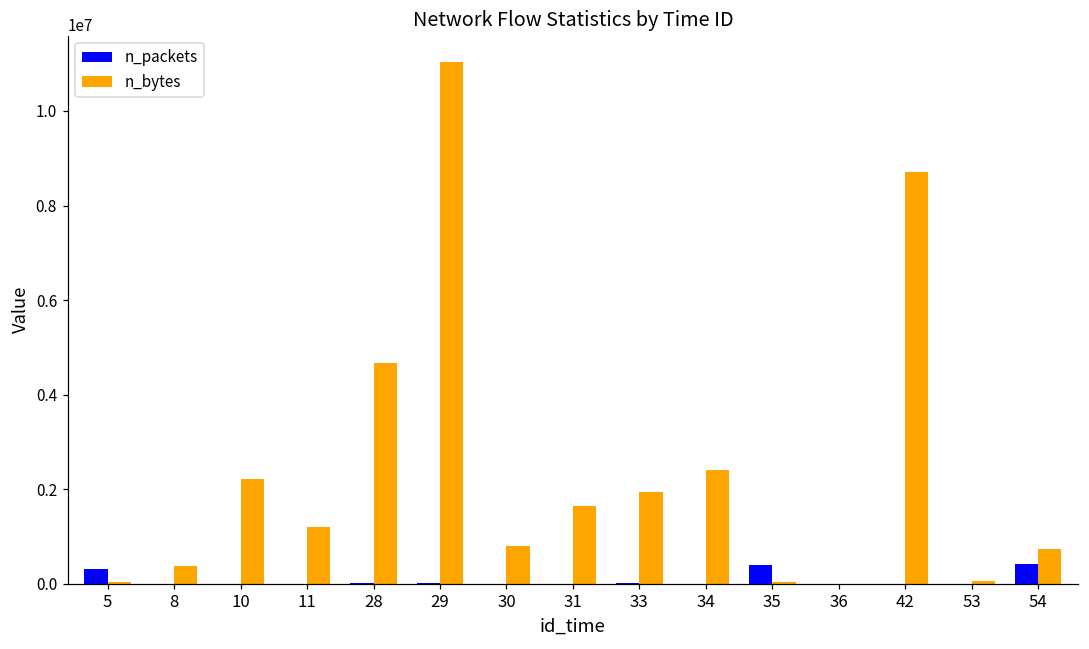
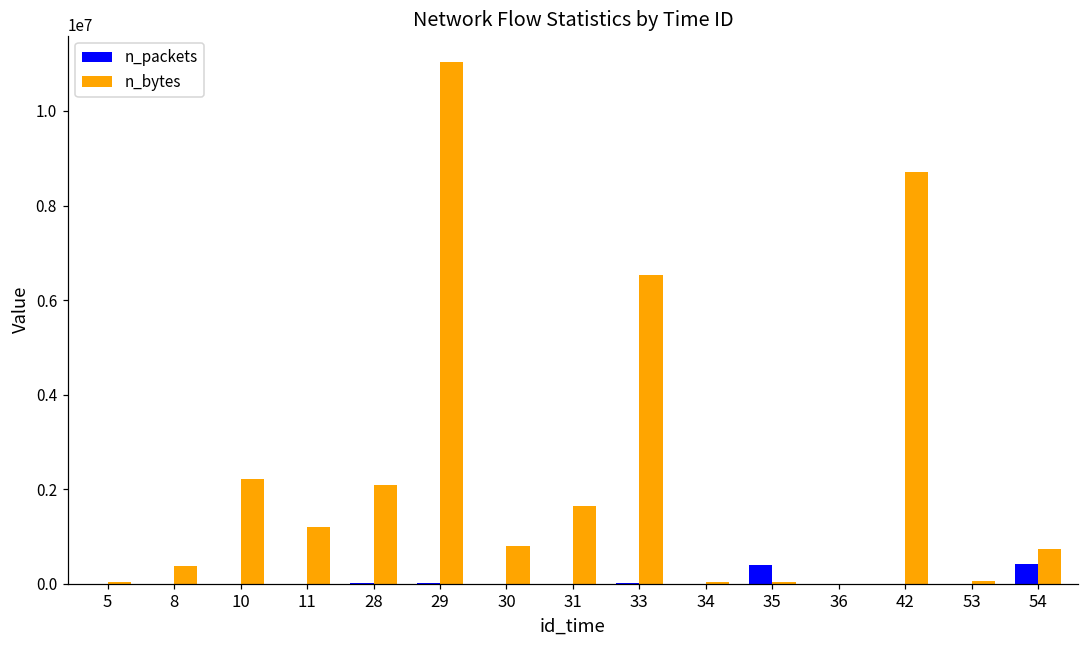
  {
    "n_packets": {
-     "5": 300000,
+     "5": 0,
      "35": 400000,
      "54": 400000
    },
    "n_bytes": {
      "8": 400000,
      "10": 2200000,
      "11": 1200000,
-     "28": 4700000,
+     "28": 2100000,
      "29": 11000000,
      "30": 800000,
      "31": 1700000,
-     "33": 1900000,
-     "34": 2400000,
+     "33": 6500000,
+     "34": 0,
      "42": 8700000,
      "54": 700000
    }
  }
